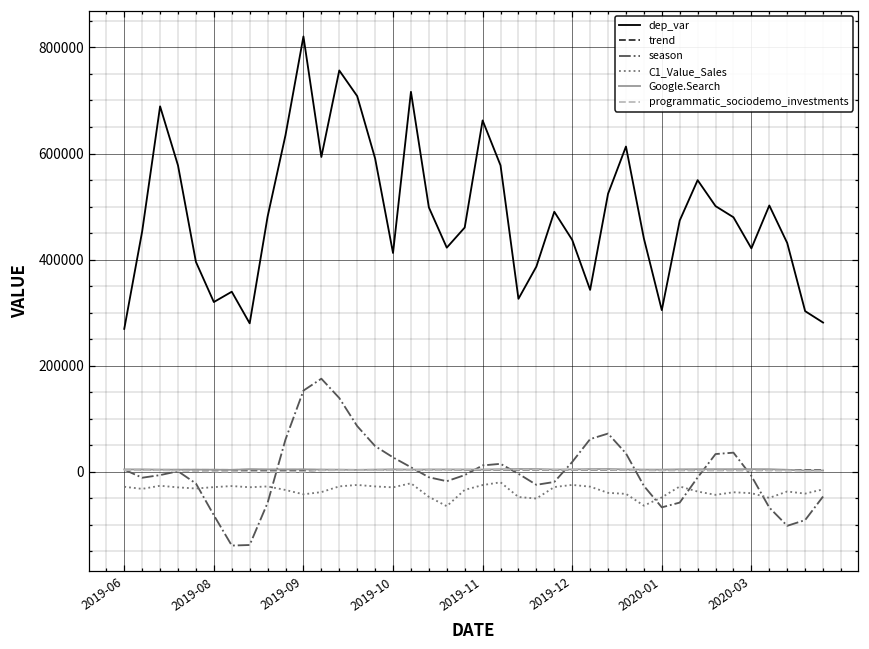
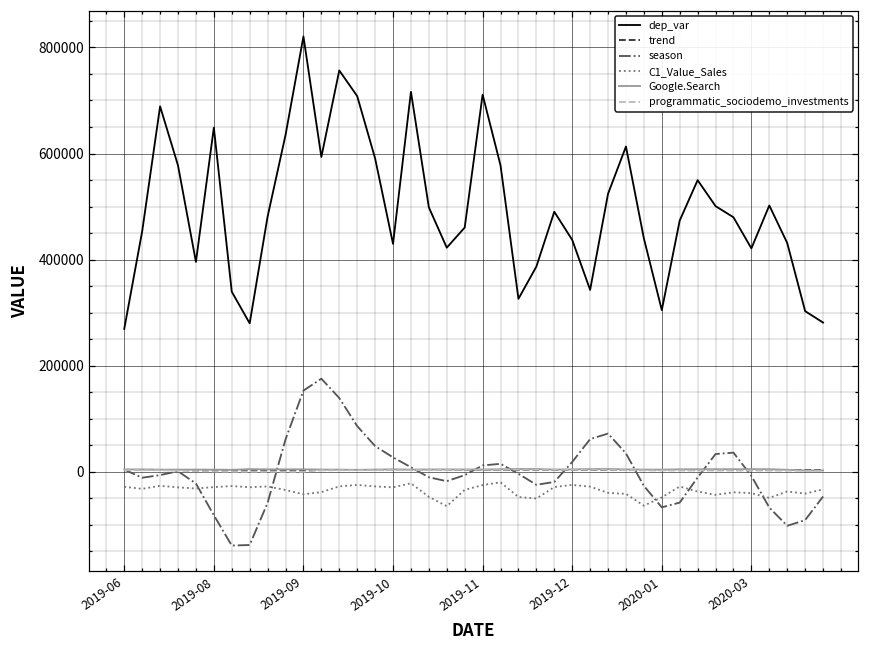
  {
    "dep_var": {
      "2019-06": 270000,
-     "2019-08": 320000,
+     "2019-08": 650000,
      "2019-09": 820000,
-     "2019-10": 410000,
-     "2019-11": 660000,
+     "2019-10": 430000,
+     "2019-11": 710000,
      "2019-12": 440000,
      "2020-01": 300000,
      "2020-03": 420000
    }
  }
